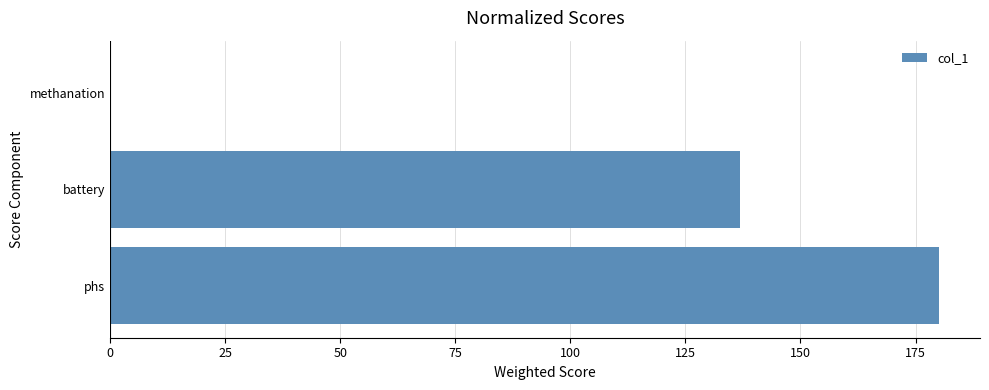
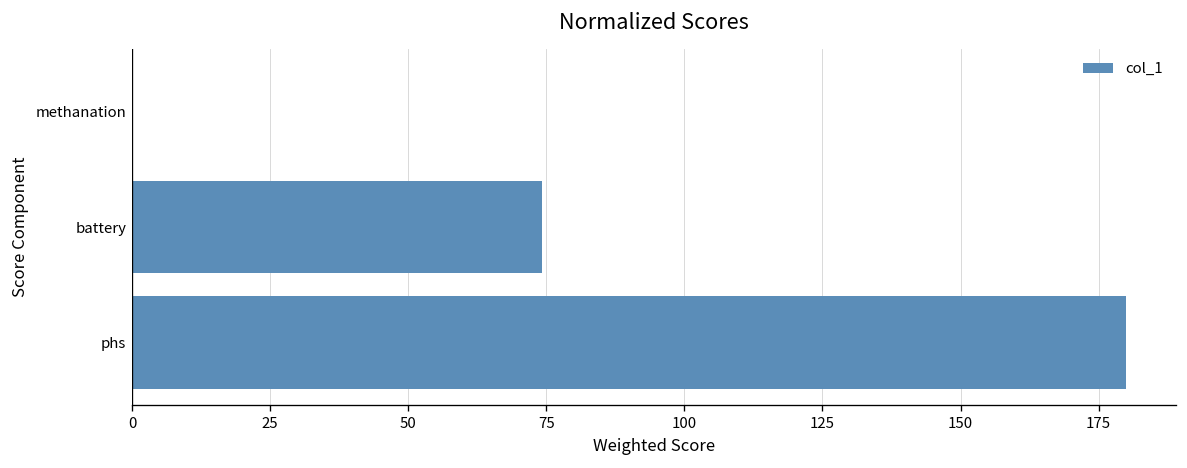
  {
    "methanation": 0,
-   "battery": 137,
+   "battery": 74,
    "phs": 180
  }
